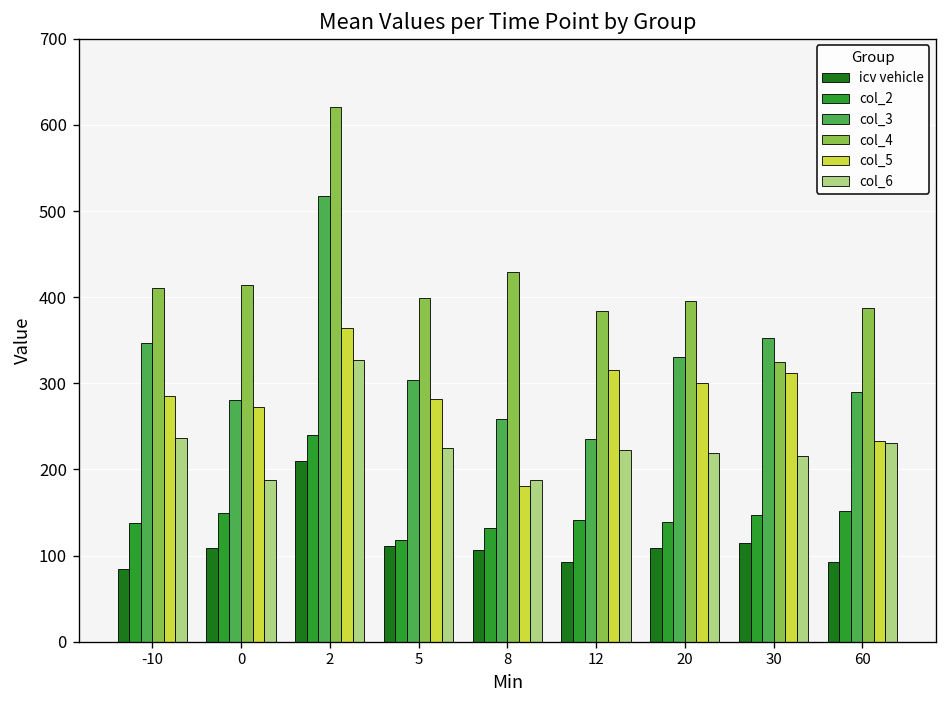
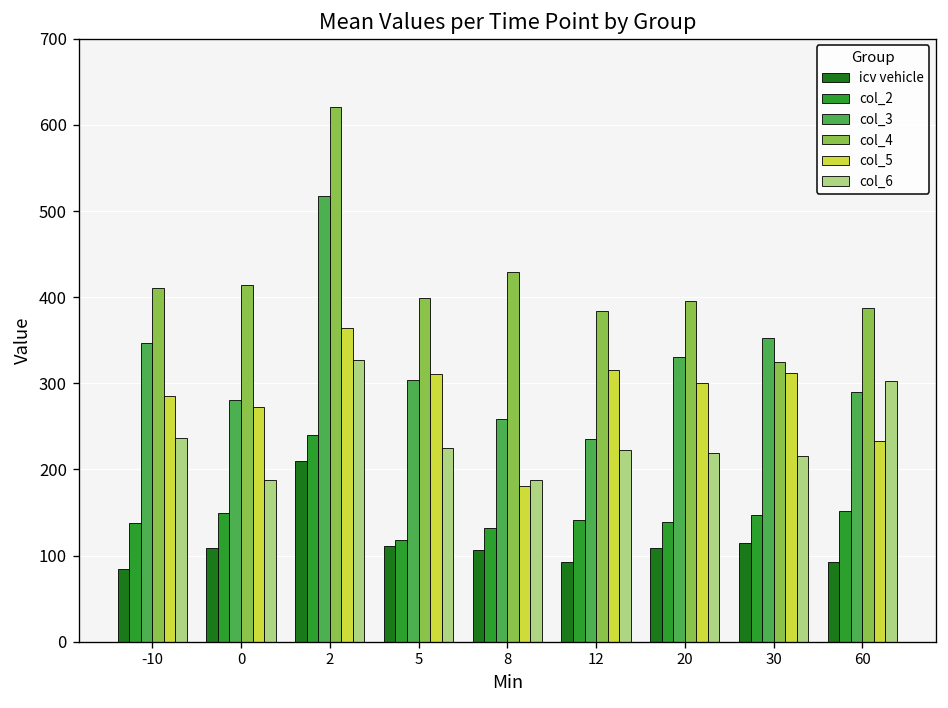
  {
    "col_4": {
      "-10": 410,
      "0": 410,
      "2": 620,
      "5": 400,
      "8": 430,
      "12": 380,
      "20": 400,
      "30": 320,
      "60": 390
    },
    "col_5": {
      "-10": 290,
      "0": 270,
      "2": 360,
-     "5": 280,
+     "5": 310,
      "8": 180,
      "12": 320,
      "20": 300,
      "30": 310,
      "60": 230
    },
    "col_6": {
      "-10": 240,
      "0": 190,
      "2": 330,
      "5": 230,
      "8": 190,
      "12": 220,
      "20": 220,
      "30": 220,
-     "60": 230
+     "60": 300
    }
  }
